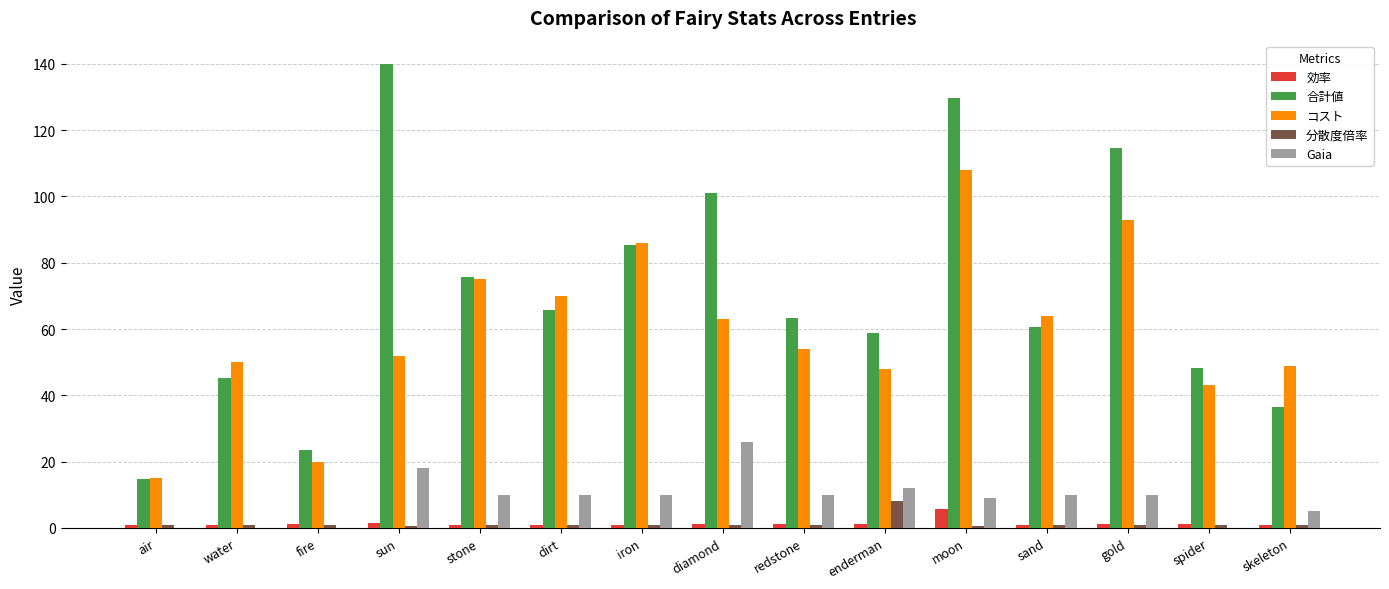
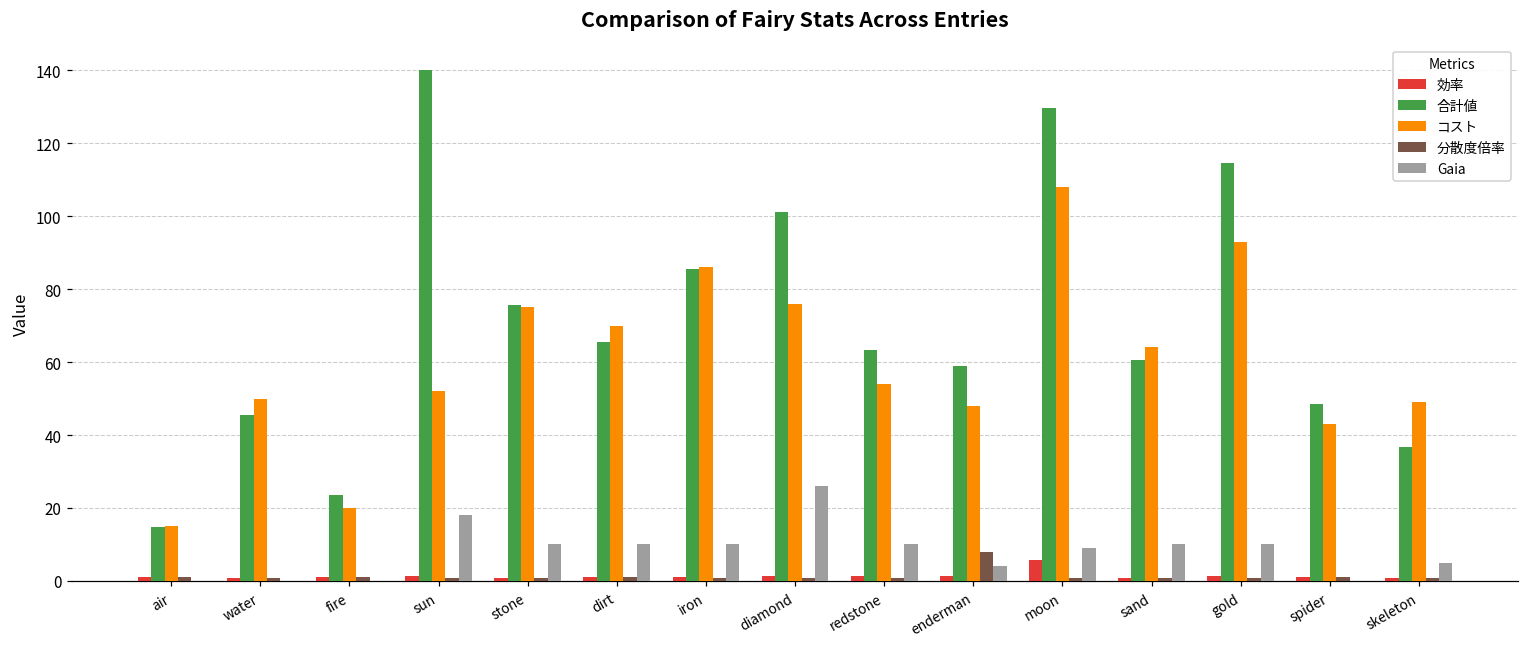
  {
    "効率": {
      "air": 1,
      "water": 1,
      "fire": 1,
      "sun": 1,
      "stone": 1,
      "dirt": 1,
      "iron": 1,
      "diamond": 1,
      "redstone": 1,
      "enderman": 1,
      "moon": 6,
      "sand": 1,
      "gold": 1,
      "spider": 1
    },
    "合計値": {
      "air": 15,
      "water": 45,
      "fire": 23,
      "sun": 140,
      "stone": 76,
      "dirt": 66,
      "iron": 85,
      "diamond": 101,
      "redstone": 63,
      "enderman": 59,
      "moon": 130,
      "sand": 61,
      "gold": 114,
      "spider": 48,
      "skeleton": 37
    },
    "コスト": {
      "air": 15,
      "water": 50,
      "fire": 20,
      "sun": 52,
      "stone": 75,
      "dirt": 70,
      "iron": 86,
-     "diamond": 63,
+     "diamond": 76,
      "redstone": 54,
      "enderman": 48,
      "moon": 108,
      "sand": 64,
      "gold": 93,
      "spider": 43,
      "skeleton": 49
    },
    "分散度倍率": {
      "air": 1,
      "water": 1,
      "fire": 1,
      "stone": 1,
      "dirt": 1,
      "iron": 1,
      "diamond": 1,
      "redstone": 1,
      "enderman": 8,
      "sand": 1,
      "gold": 1,
      "spider": 1
    },
    "Gaia": {
      "air": 0,
      "water": 0,
      "fire": 0,
      "sun": 18,
      "stone": 10,
      "dirt": 10,
      "iron": 10,
      "diamond": 26,
      "redstone": 10,
-     "enderman": 12,
+     "enderman": 4,
      "moon": 9,
      "sand": 10,
      "gold": 10,
      "spider": 0,
      "skeleton": 5
    }
  }
